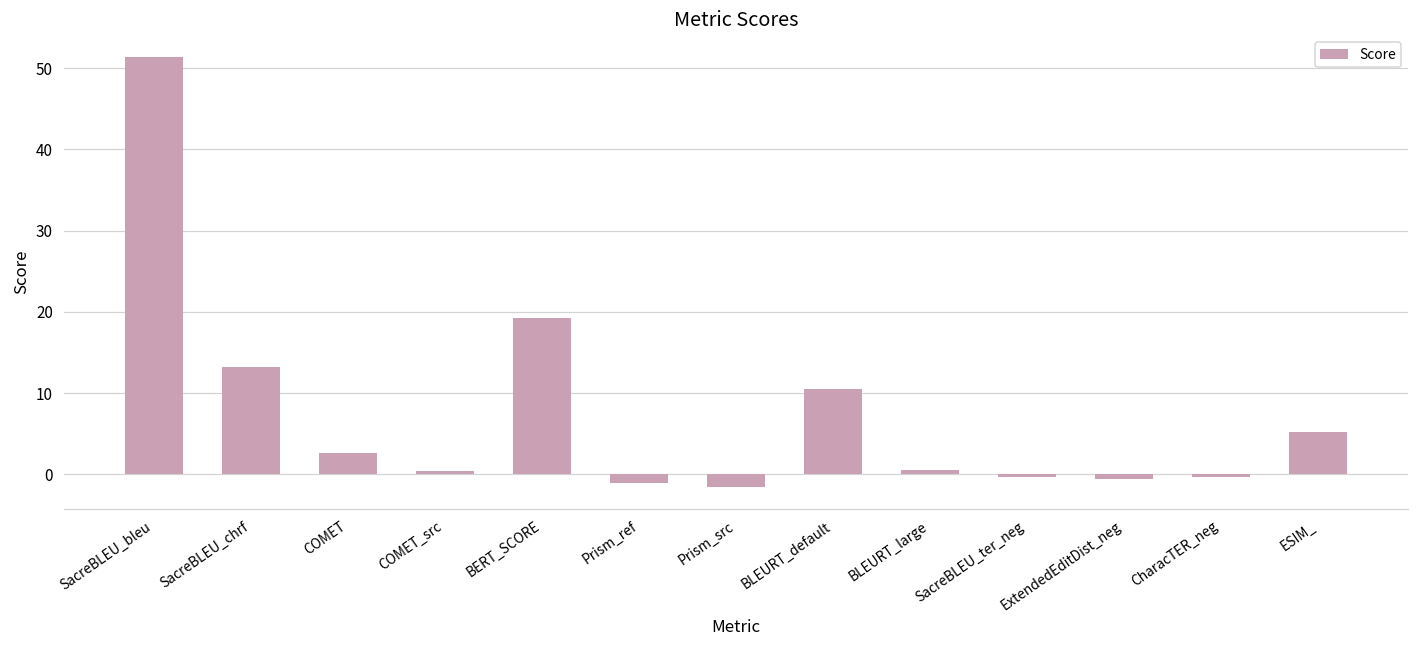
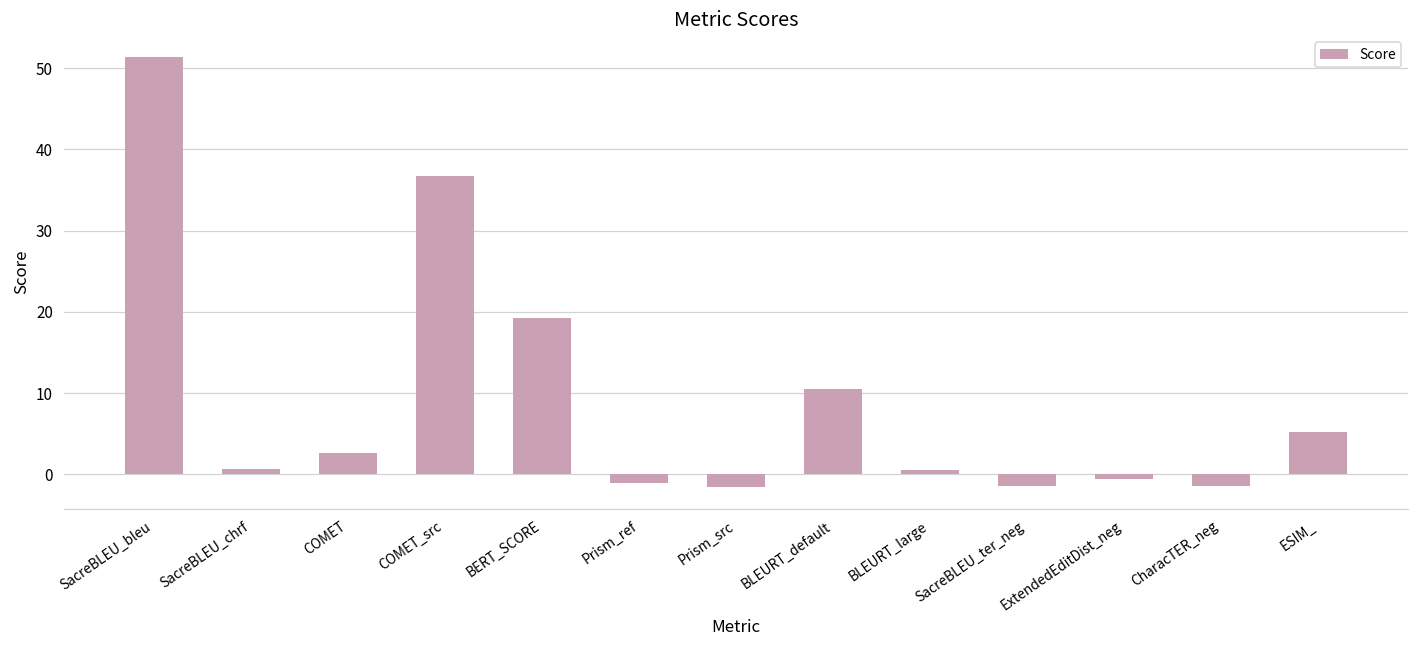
  {
    "SacreBLEU_bleu": 51,
-   "SacreBLEU_chrf": 13,
+   "SacreBLEU_chrf": 1,
    "COMET": 3,
-   "COMET_src": 0,
+   "COMET_src": 37,
    "BERT_SCORE": 19,
    "Prism_ref": -1,
    "Prism_src": -2,
    "BLEURT_default": 11,
    "BLEURT_large": 1,
-   "SacreBLEU_ter_neg": 0,
+   "SacreBLEU_ter_neg": -1,
    "ExtendedEditDist_neg": -1,
-   "CharacTER_neg": 0,
+   "CharacTER_neg": -1,
    "ESIM_": 5
  }
